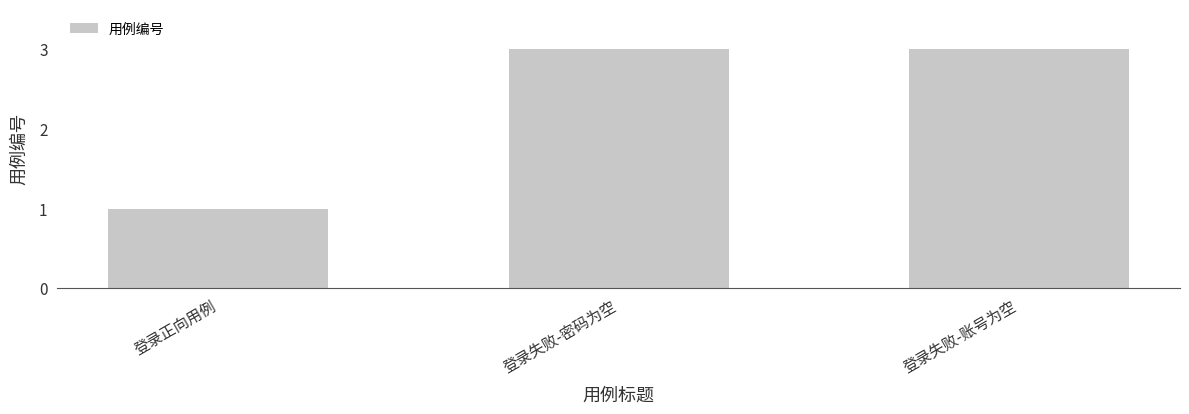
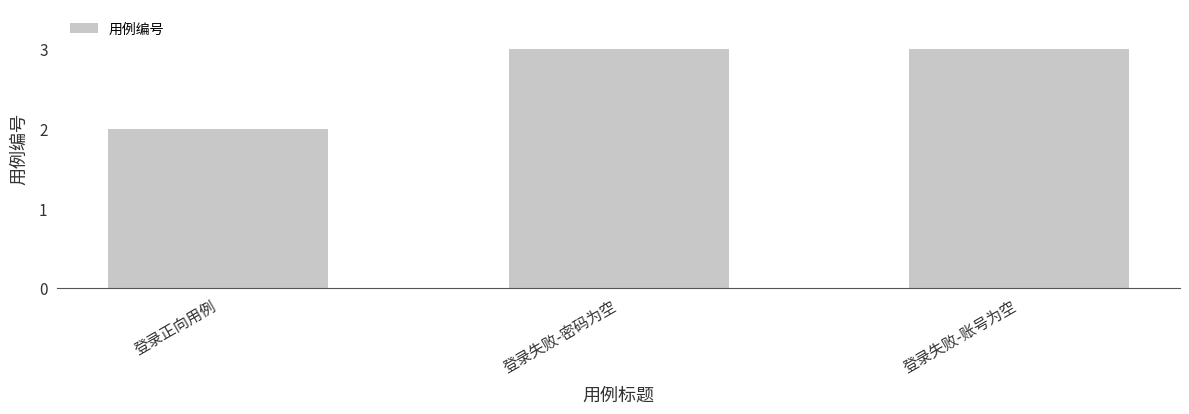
  {
-   "登录正向用例": 1,
+   "登录正向用例": 2,
    "登录失败-密码为空": 3,
    "登录失败-账号为空": 3
  }
